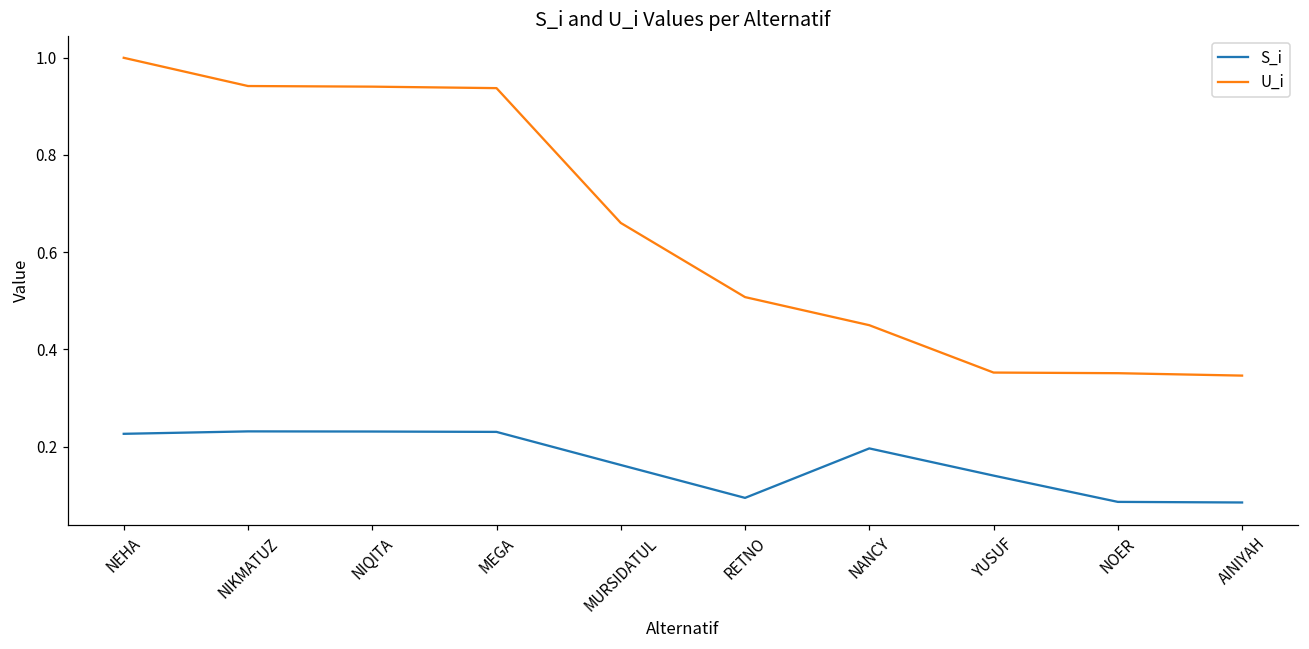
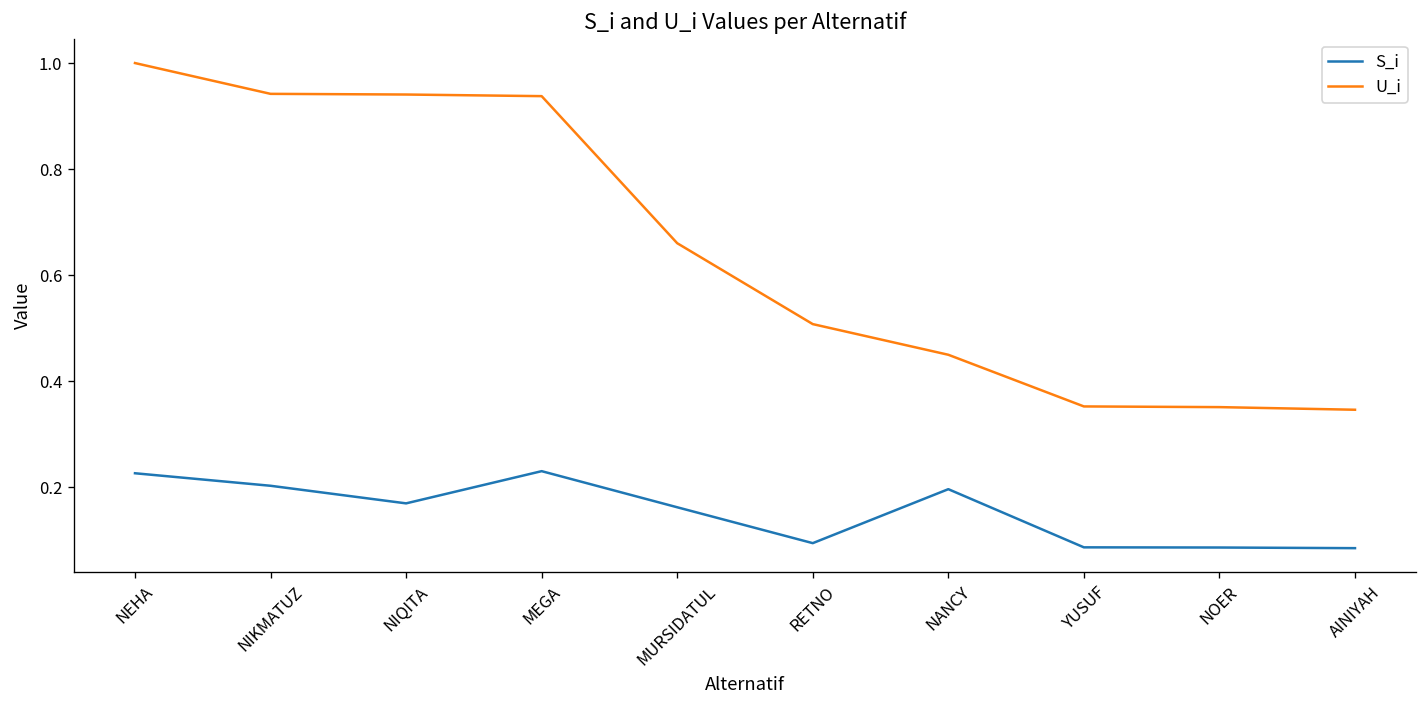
  {
    "S_i": {
      "NEHA": 0.23,
-     "NIKMATUZ": 0.23,
-     "NIQITA": 0.23,
+     "NIKMATUZ": 0.20,
+     "NIQITA": 0.17,
      "MEGA": 0.23,
      "MURSIDATUL": 0.16,
      "RETNO": 0.09,
      "NANCY": 0.20,
-     "YUSUF": 0.14,
+     "YUSUF": 0.09,
      "NOER": 0.09,
      "AINIYAH": 0.08
    },
    "U_i": {
      "NEHA": 1.00,
      "NIKMATUZ": 0.94,
      "NIQITA": 0.94,
      "MEGA": 0.94,
      "MURSIDATUL": 0.66,
      "RETNO": 0.51,
      "NANCY": 0.45,
      "YUSUF": 0.35,
      "NOER": 0.35,
      "AINIYAH": 0.35
    }
  }
